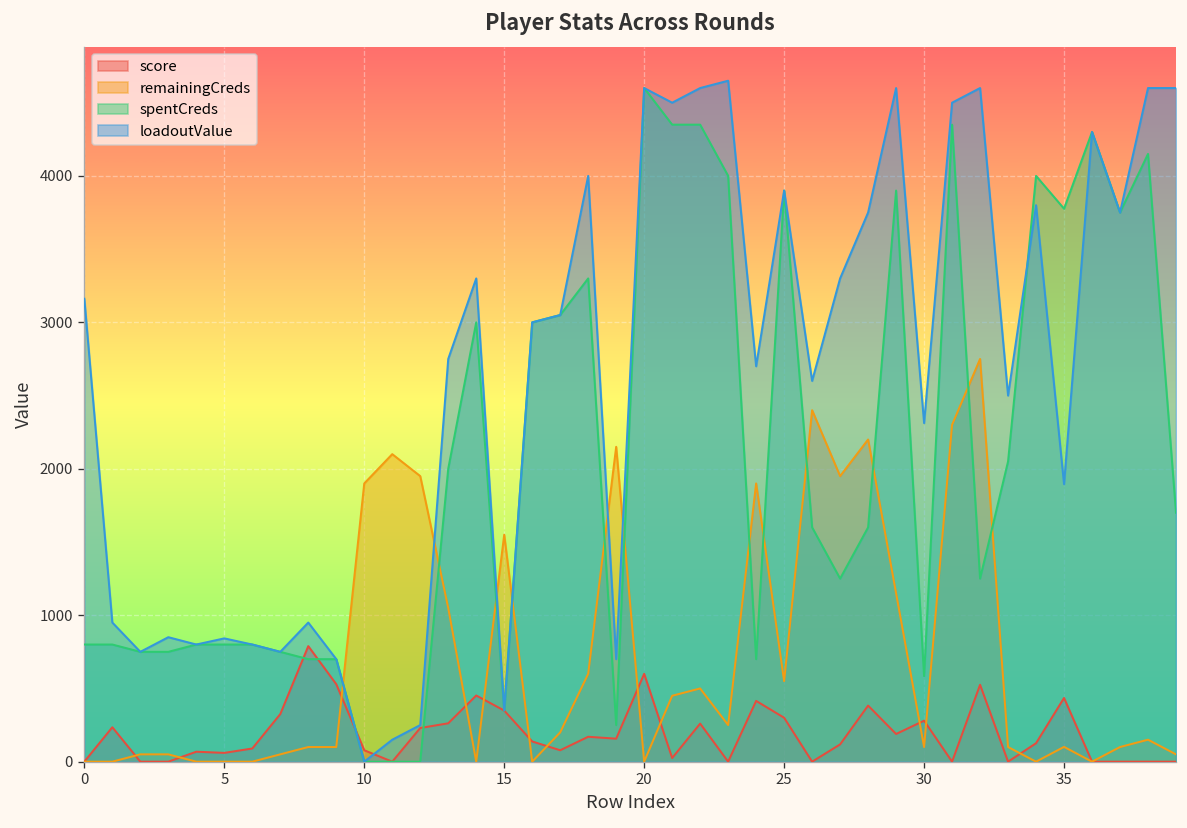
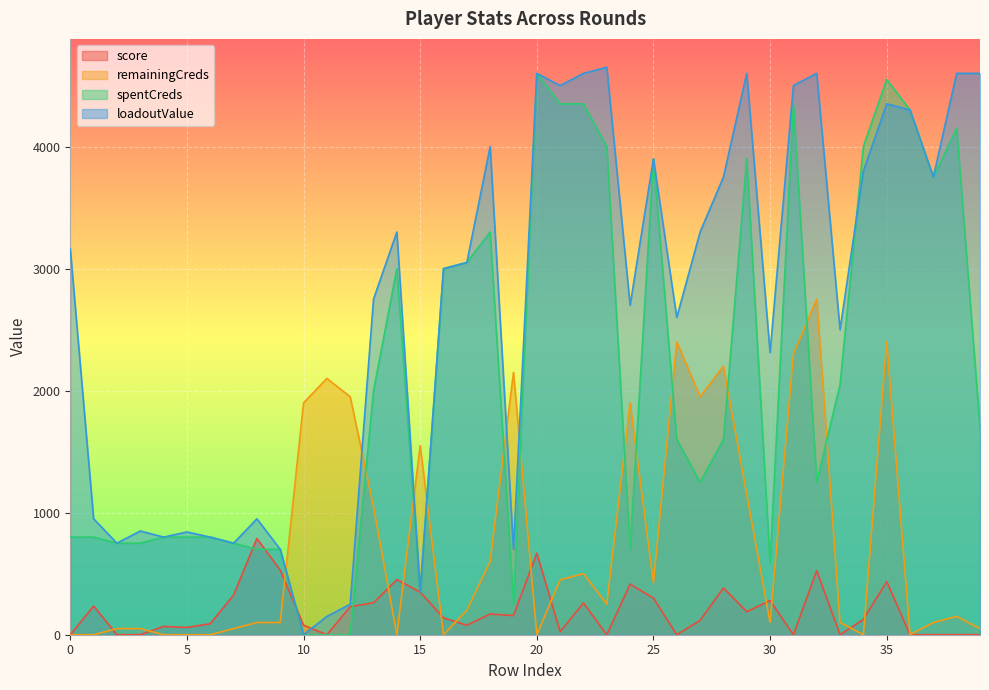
  {
    "score": {
      "5": 60,
      "10": 80,
-     "20": 600,
+     "20": 670,
      "25": 300,
      "30": 280,
      "35": 440
    },
    "remainingCreds": {
      "5": 0,
      "10": 1900,
      "15": 1550,
      "20": 0,
-     "25": 550,
+     "25": 430,
      "30": 100,
-     "35": 100
+     "35": 2400
    },
    "spentCreds": {
      "0": 800,
      "5": 800,
      "30": 580,
-     "35": 3780
+     "35": 4550
    },
    "loadoutValue": {
      "0": 3160,
      "5": 840,
      "30": 2310,
-     "35": 1900
+     "35": 4350
    }
  }
